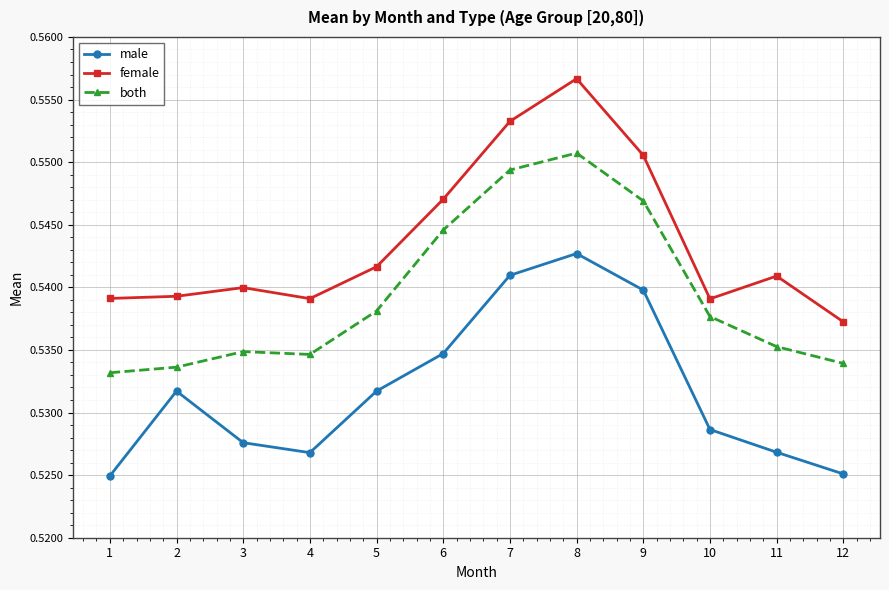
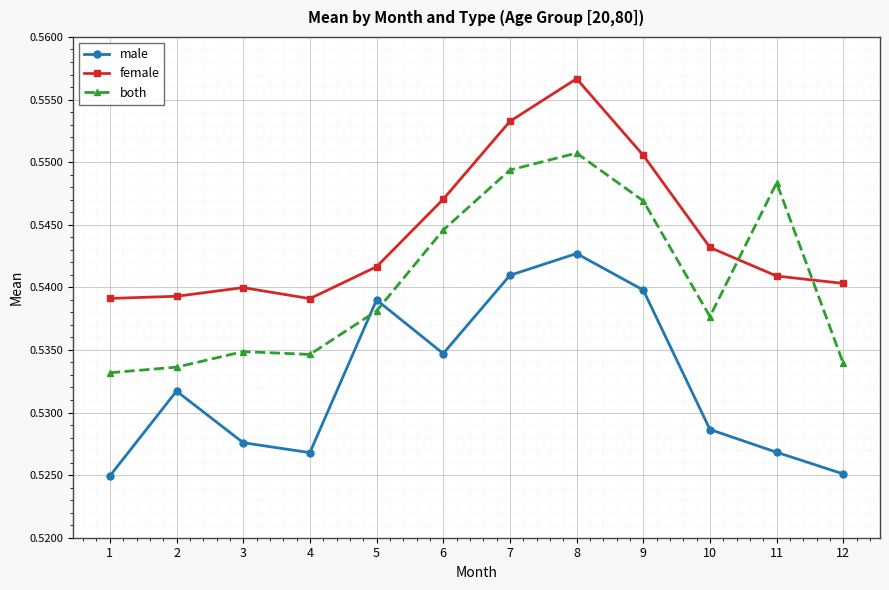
  {
    "male": {
      "1": 0.5249,
      "2": 0.5317,
      "3": 0.5276,
      "4": 0.5268,
-     "5": 0.5317,
+     "5": 0.5390,
      "6": 0.5347,
      "7": 0.5410,
      "8": 0.5427,
      "9": 0.5398,
      "10": 0.5286,
      "11": 0.5268,
      "12": 0.5251
    },
    "female": {
      "1": 0.5391,
      "2": 0.5393,
      "3": 0.5400,
      "4": 0.5391,
      "5": 0.5416,
      "6": 0.5470,
      "7": 0.5533,
      "8": 0.5567,
      "9": 0.5505,
-     "10": 0.5391,
+     "10": 0.5432,
      "11": 0.5409,
-     "12": 0.5372
+     "12": 0.5403
    },
    "both": {
      "1": 0.5332,
      "2": 0.5336,
      "3": 0.5349,
      "4": 0.5346,
      "5": 0.5381,
      "6": 0.5446,
      "7": 0.5494,
      "8": 0.5507,
      "9": 0.5469,
      "10": 0.5377,
-     "11": 0.5353,
+     "11": 0.5483,
      "12": 0.5339
    }
  }
